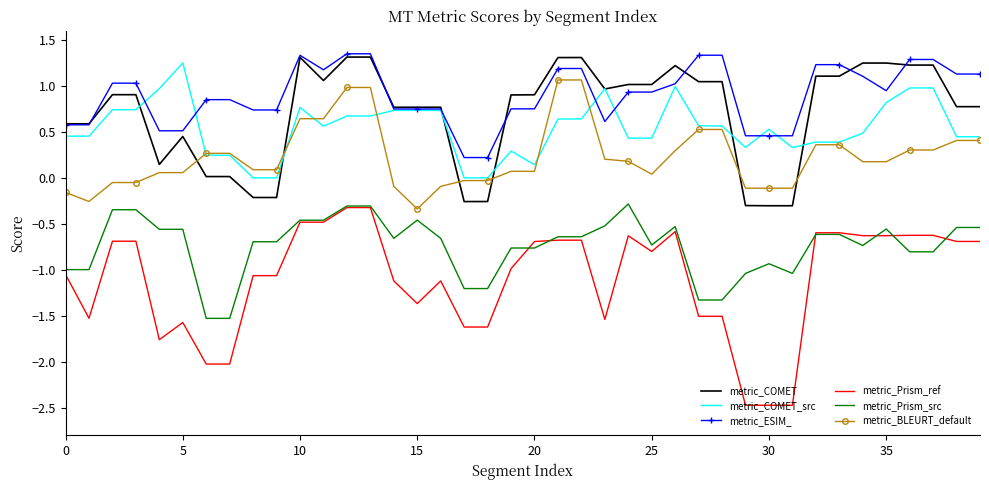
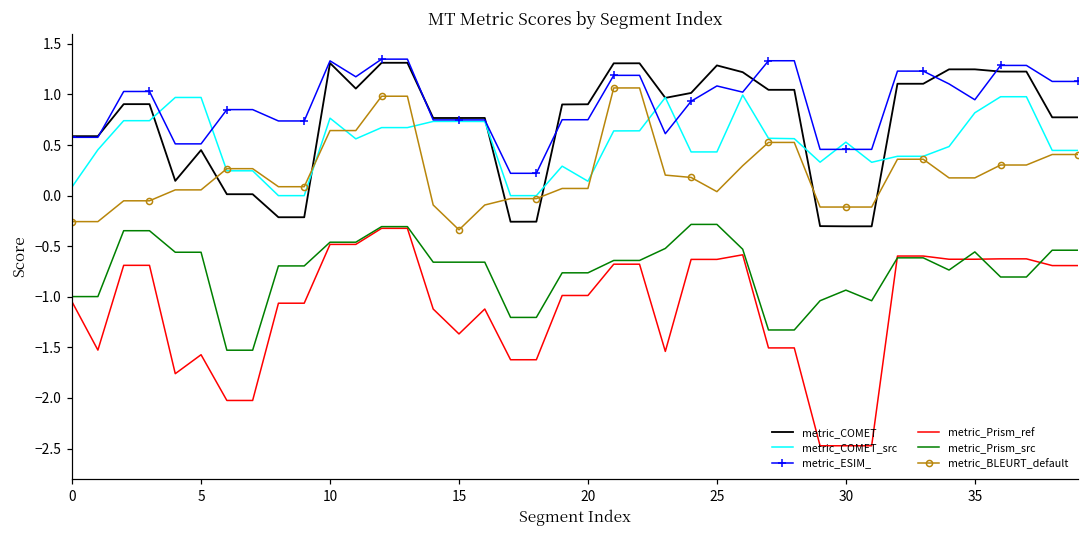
  {
    "metric_COMET": {
      "5": 0.5,
      "20": 0.9,
-     "25": 1.0,
+     "25": 1.3,
      "30": -0.3,
      "35": 1.2
    },
    "metric_COMET_src": {
-     "0": 0.5,
-     "5": 1.2,
+     "0": 0.1,
+     "5": 1.0,
      "10": 0.8,
      "20": 0.1,
      "25": 0.4,
      "30": 0.5,
      "35": 0.8
    },
    "metric_ESIM_": {
      "5": 0.5,
      "20": 0.8,
-     "25": 0.9,
+     "25": 1.1,
      "30": 0.5,
      "35": 0.9
    },
    "metric_Prism_ref": {
      "0": -1.1,
      "5": -1.6,
      "15": -1.4,
-     "20": -0.7,
-     "25": -0.8,
+     "20": -1.0,
+     "25": -0.6,
      "30": -2.5,
      "35": -0.6
    },
    "metric_Prism_src": {
      "0": -1.0,
      "5": -0.6,
-     "15": -0.5,
+     "15": -0.7,
      "20": -0.8,
-     "25": -0.7,
+     "25": -0.3,
      "30": -0.9,
      "35": -0.6
    },
    "metric_BLEURT_default": {
-     "0": -0.2,
+     "0": -0.3,
      "5": 0.1,
      "10": 0.6,
      "15": -0.3,
      "20": 0.1,
      "25": 0.0,
      "30": -0.1,
      "35": 0.2
    }
  }
